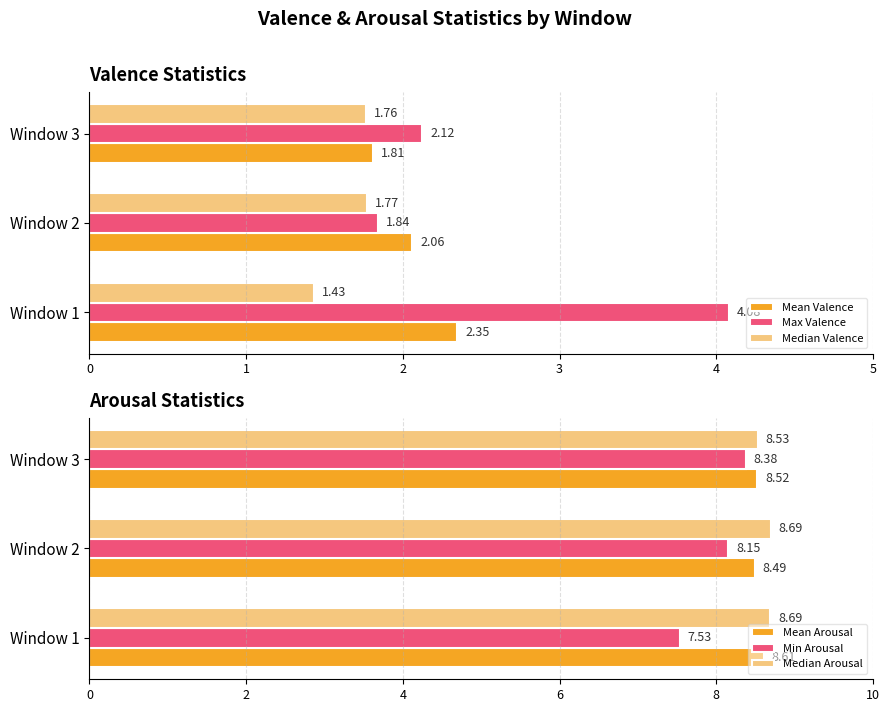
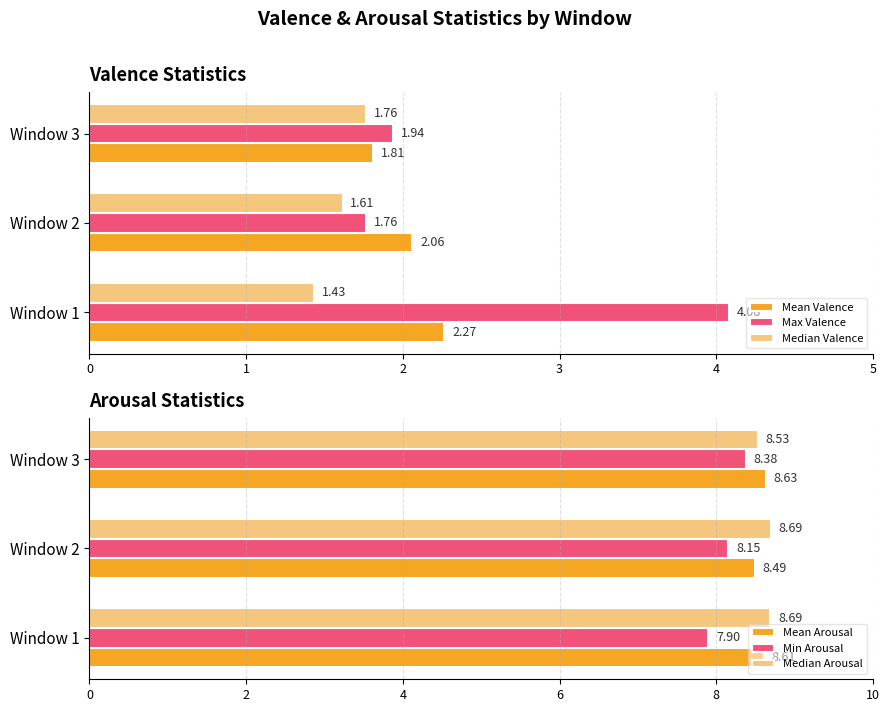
  {
    "Valence Statistics": {
      "Mean Valence": {
        "Window 3": 1.81,
        "Window 2": 2.06,
-       "Window 1": 2.35
+       "Window 1": 2.27
      },
      "Max Valence": {
-       "Window 3": 2.12,
-       "Window 2": 1.84
+       "Window 3": 1.94,
+       "Window 2": 1.76
      },
      "Median Valence": {
        "Window 3": 1.76,
-       "Window 2": 1.77,
+       "Window 2": 1.61,
        "Window 1": 1.43
      }
    },
    "Arousal Statistics": {
      "Mean Arousal": {
-       "Window 3": 8.52,
+       "Window 3": 8.63,
        "Window 2": 8.49
      },
      "Min Arousal": {
        "Window 3": 8.38,
        "Window 2": 8.15,
-       "Window 1": 7.53
+       "Window 1": 7.90
      },
      "Median Arousal": {
        "Window 3": 8.53,
        "Window 2": 8.69
      }
    }
  }
